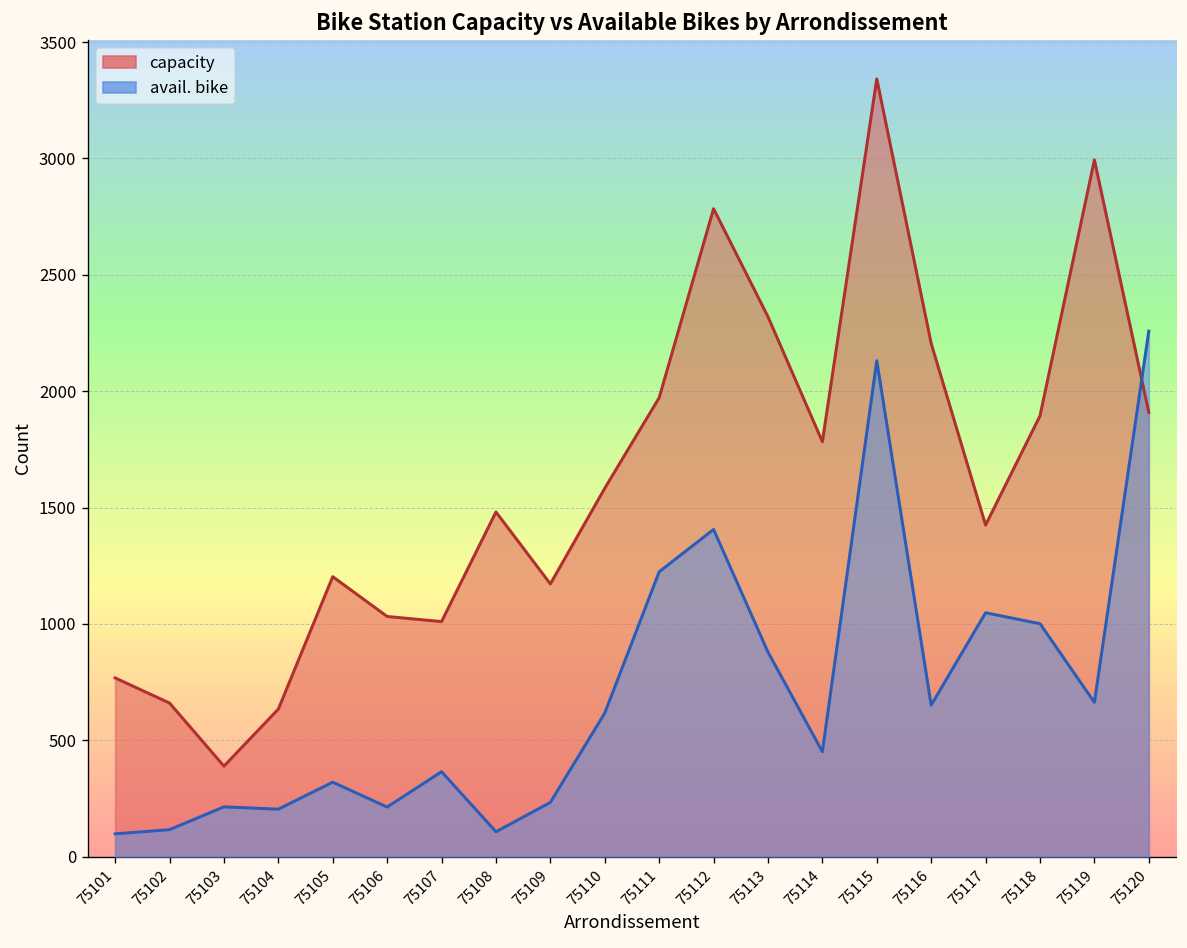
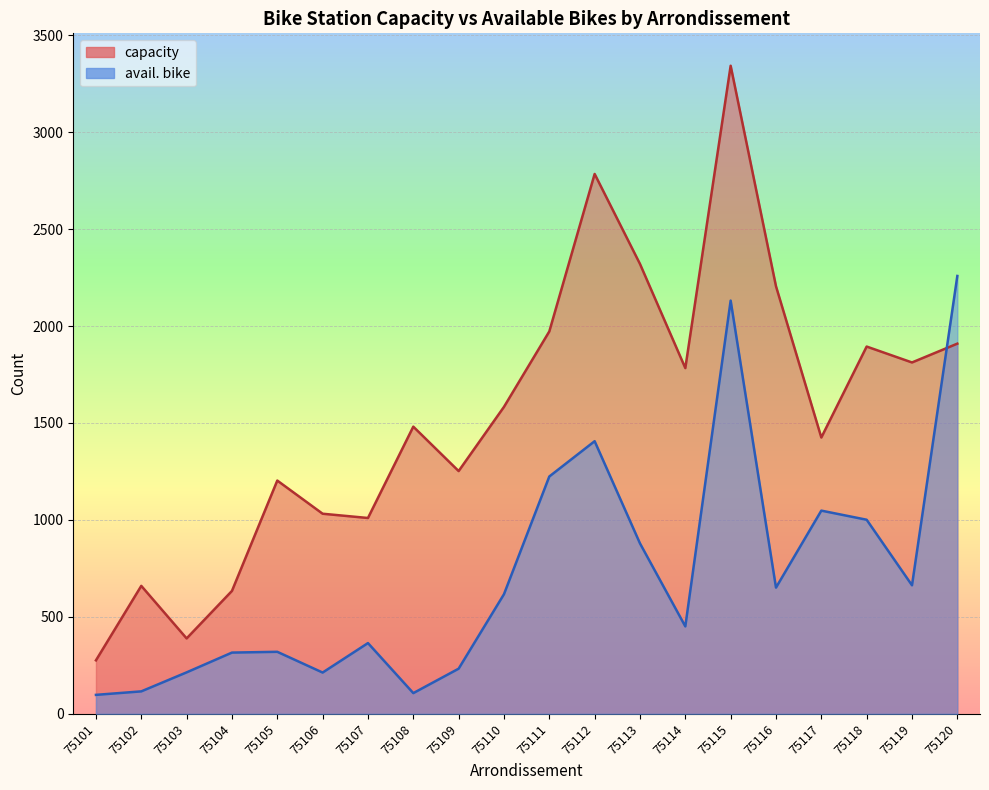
  {
    "capacity": {
-     "75101": 770,
+     "75101": 280,
      "75102": 660,
      "75103": 390,
      "75104": 630,
      "75105": 1200,
      "75106": 1030,
      "75107": 1010,
      "75108": 1480,
-     "75109": 1170,
+     "75109": 1250,
      "75110": 1580,
      "75111": 1970,
      "75112": 2780,
      "75113": 2320,
      "75114": 1780,
      "75115": 3340,
      "75116": 2210,
      "75117": 1430,
      "75118": 1890,
-     "75119": 2990,
+     "75119": 1810,
      "75120": 1910
    },
    "avail. bike": {
      "75101": 100,
      "75102": 120,
      "75103": 210,
-     "75104": 200,
+     "75104": 320,
      "75105": 320,
      "75106": 210,
      "75107": 370,
      "75108": 110,
      "75109": 230,
      "75110": 620,
      "75111": 1220,
      "75112": 1410,
      "75113": 880,
      "75114": 450,
      "75115": 2130,
      "75116": 650,
      "75117": 1050,
      "75118": 1000,
      "75119": 660,
      "75120": 2260
    }
  }
